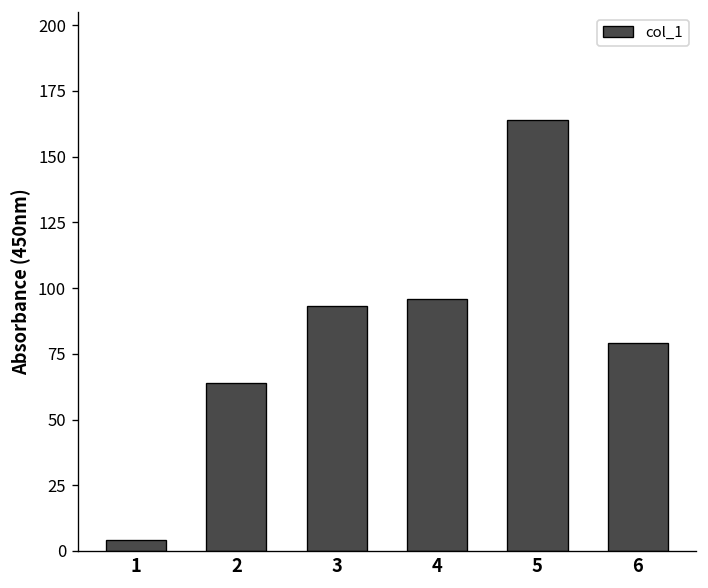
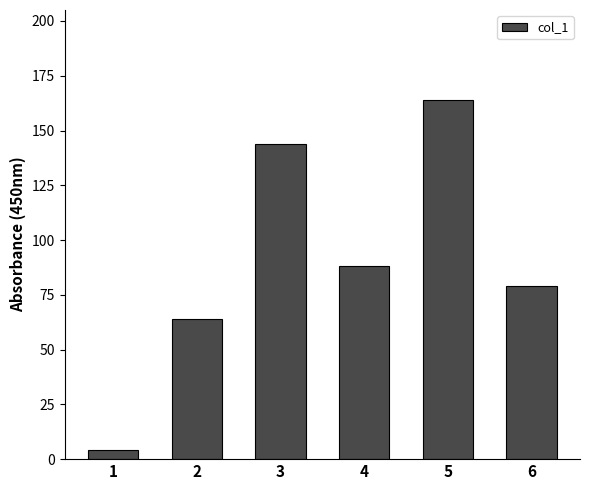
  {
    "1": 4,
    "2": 64,
-   "3": 93,
-   "4": 96,
+   "3": 144,
+   "4": 88,
    "5": 164,
    "6": 79
  }
